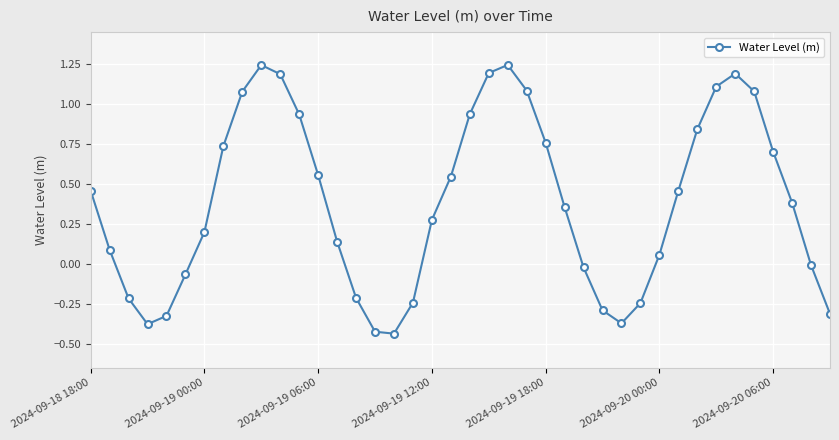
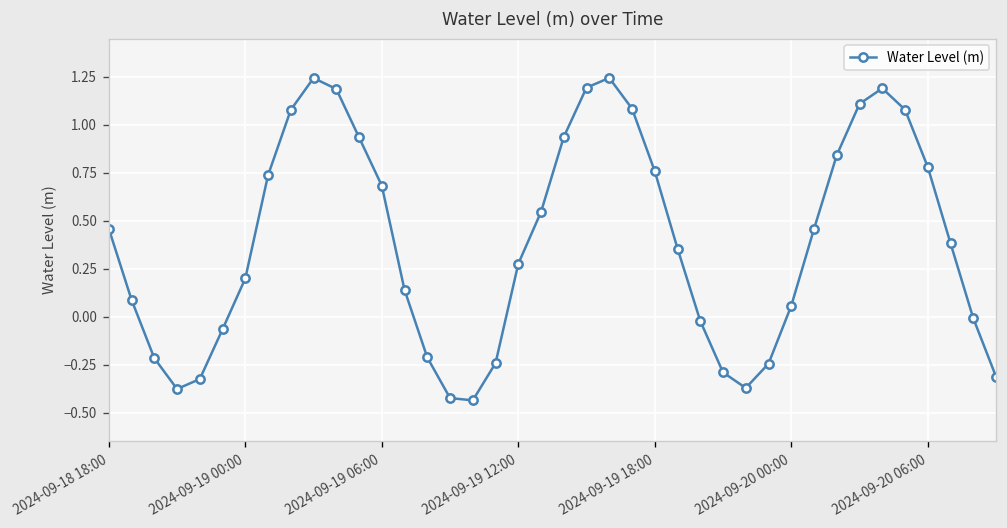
  {
    "2024-09-18 18:00": 0.46,
    "2024-09-19 00:00": 0.20,
-   "2024-09-19 06:00": 0.56,
+   "2024-09-19 06:00": 0.68,
    "2024-09-19 12:00": 0.28,
    "2024-09-19 18:00": 0.76,
    "2024-09-20 00:00": 0.06,
-   "2024-09-20 06:00": 0.70
+   "2024-09-20 06:00": 0.78
  }
